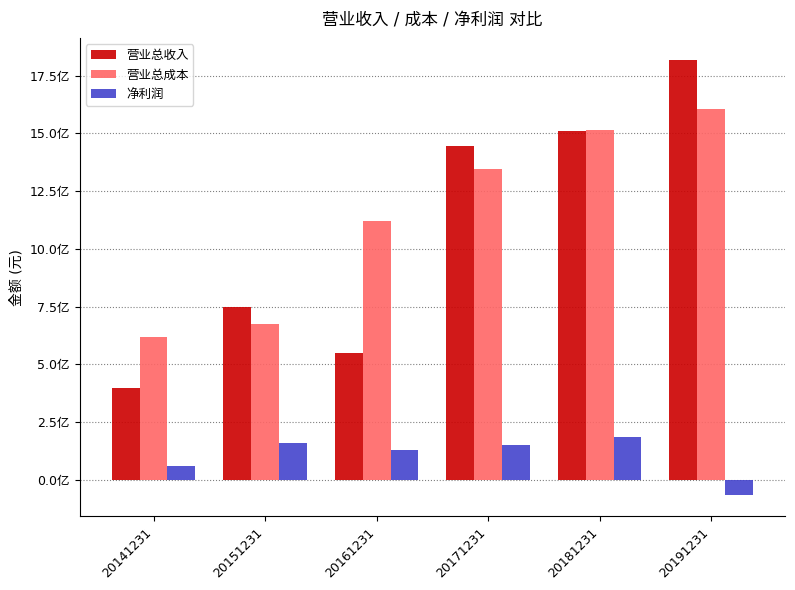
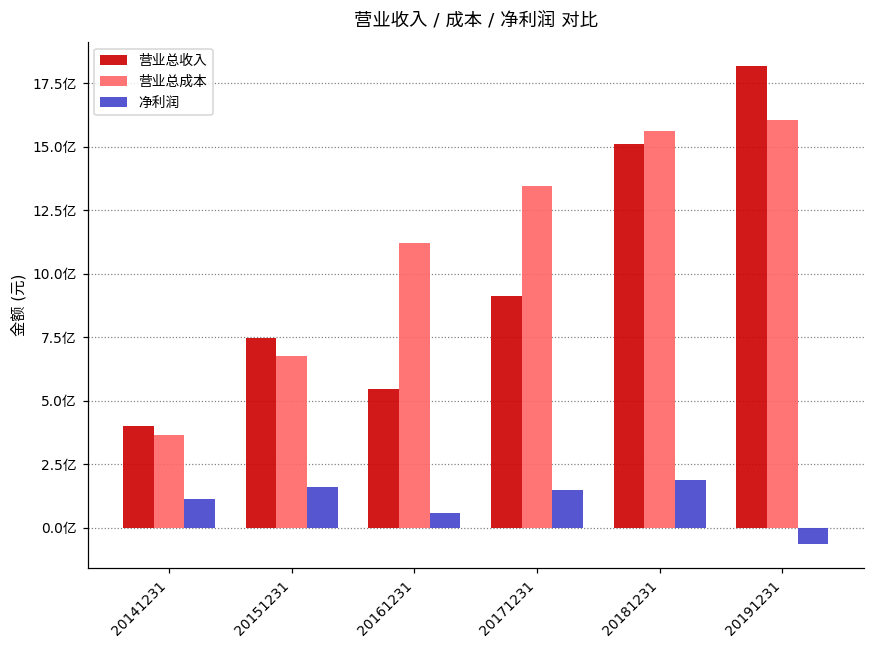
  {
    "营业总收入": {
      "20141231": "4.0亿",
      "20151231": "7.5亿",
      "20161231": "5.5亿",
-     "20171231": "14.4亿",
+     "20171231": "9.1亿",
      "20181231": "15.1亿",
      "20191231": "18.2亿"
    },
    "营业总成本": {
-     "20141231": "6.2亿",
+     "20141231": "3.7亿",
      "20151231": "6.8亿",
      "20161231": "11.2亿",
      "20171231": "13.4亿",
-     "20181231": "15.1亿",
+     "20181231": "15.6亿",
      "20191231": "16.1亿"
    },
    "净利润": {
-     "20141231": "0.6亿",
+     "20141231": "1.1亿",
      "20151231": "1.6亿",
-     "20161231": "1.3亿",
+     "20161231": "0.6亿",
      "20171231": "1.5亿",
      "20181231": "1.9亿",
      "20191231": "-0.6亿"
    }
  }
